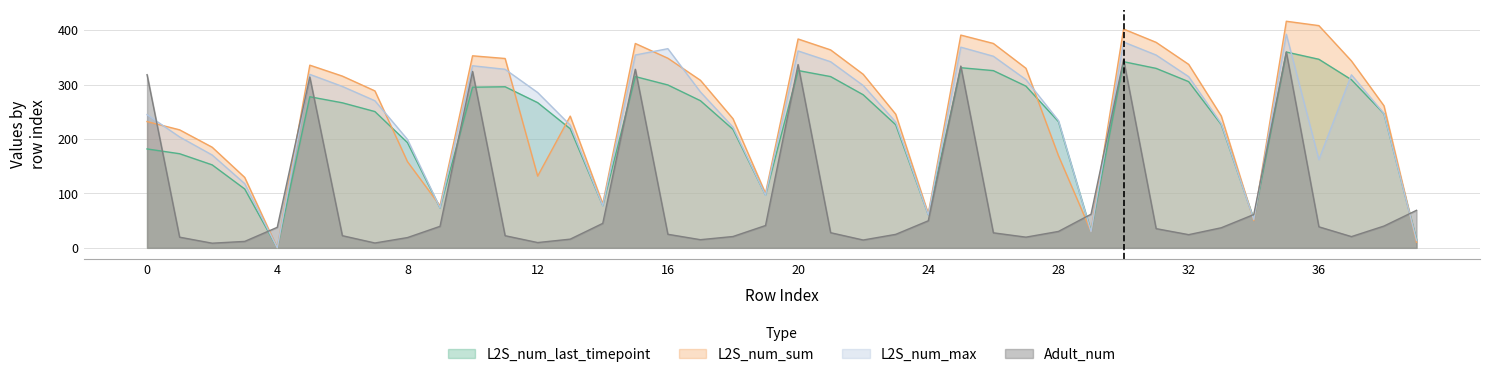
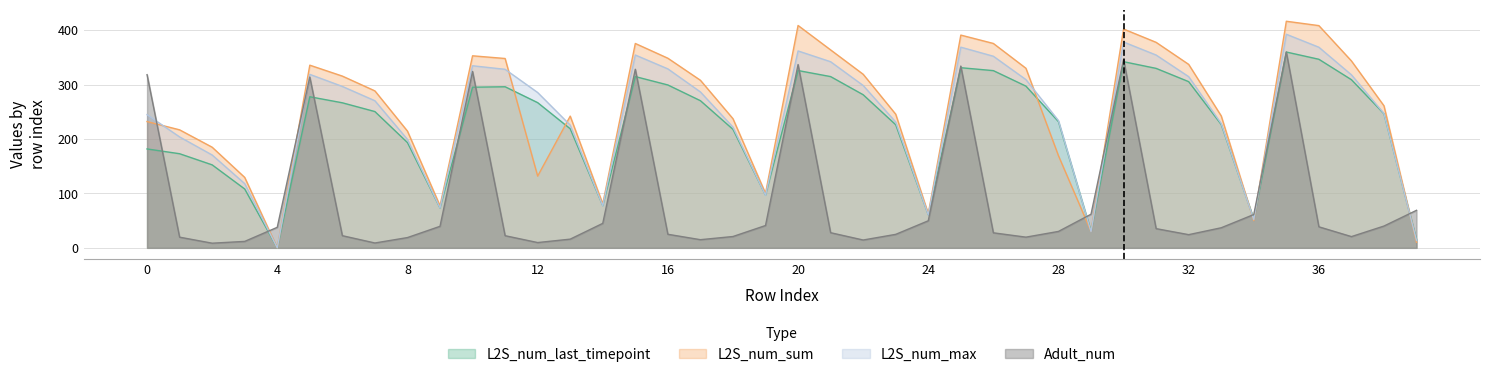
  {
    "L2S_num_sum": {
      "0": 230,
-     "8": 160,
+     "8": 210,
      "12": 130,
      "16": 350,
-     "20": 380,
+     "20": 410,
      "28": 170,
      "32": 340,
      "36": 410
    },
    "L2S_num_max": {
      "0": 240,
      "8": 200,
      "12": 290,
-     "16": 370,
+     "16": 330,
      "20": 360,
      "32": 310,
-     "36": 160
+     "36": 370
    }
  }
